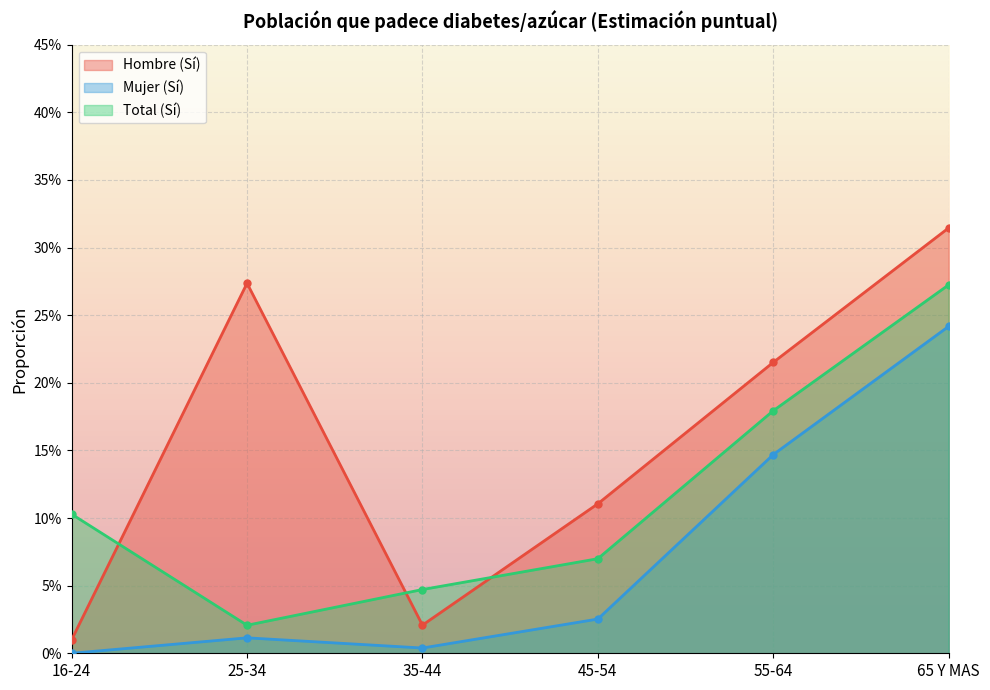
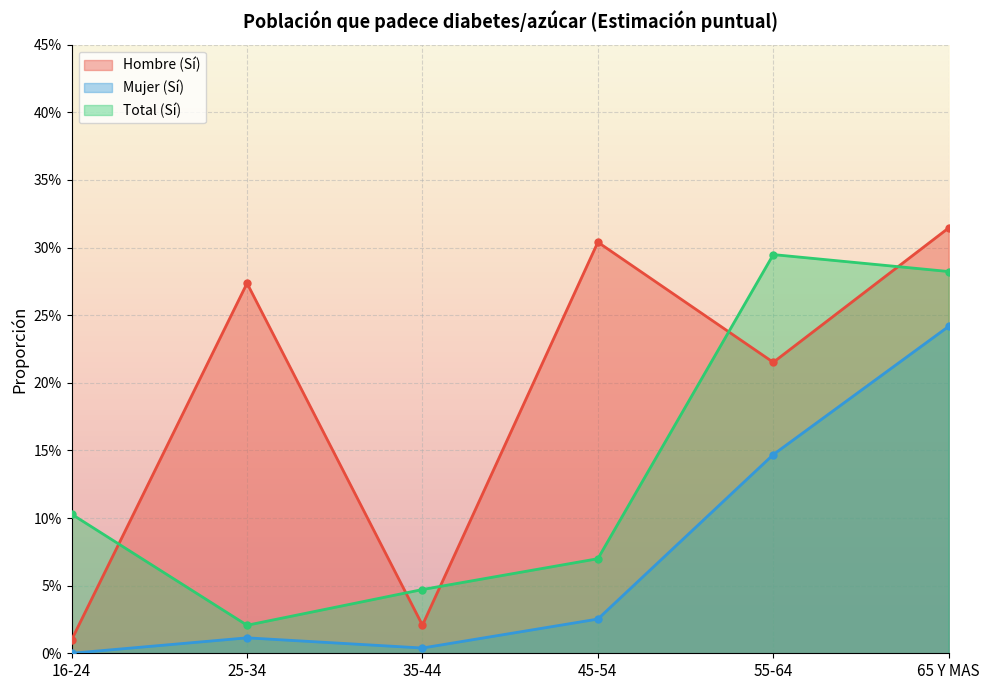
  {
    "Hombre (Sí)": {
      "16-24": "1.0%",
      "25-34": "27.4%",
      "35-44": "2.1%",
-     "45-54": "11.1%",
+     "45-54": "30.4%",
      "55-64": "21.5%",
      "65 Y MAS": "31.5%"
    },
    "Mujer (Sí)": {
      "16-24": "0.0%",
      "25-34": "1.1%",
      "35-44": "0.4%",
      "45-54": "2.5%",
      "55-64": "14.7%",
      "65 Y MAS": "24.2%"
    },
    "Total (Sí)": {
      "16-24": "10.3%",
      "25-34": "2.1%",
      "35-44": "4.7%",
      "45-54": "7.0%",
-     "55-64": "17.9%",
-     "65 Y MAS": "27.2%"
+     "55-64": "29.5%",
+     "65 Y MAS": "28.2%"
    }
  }
